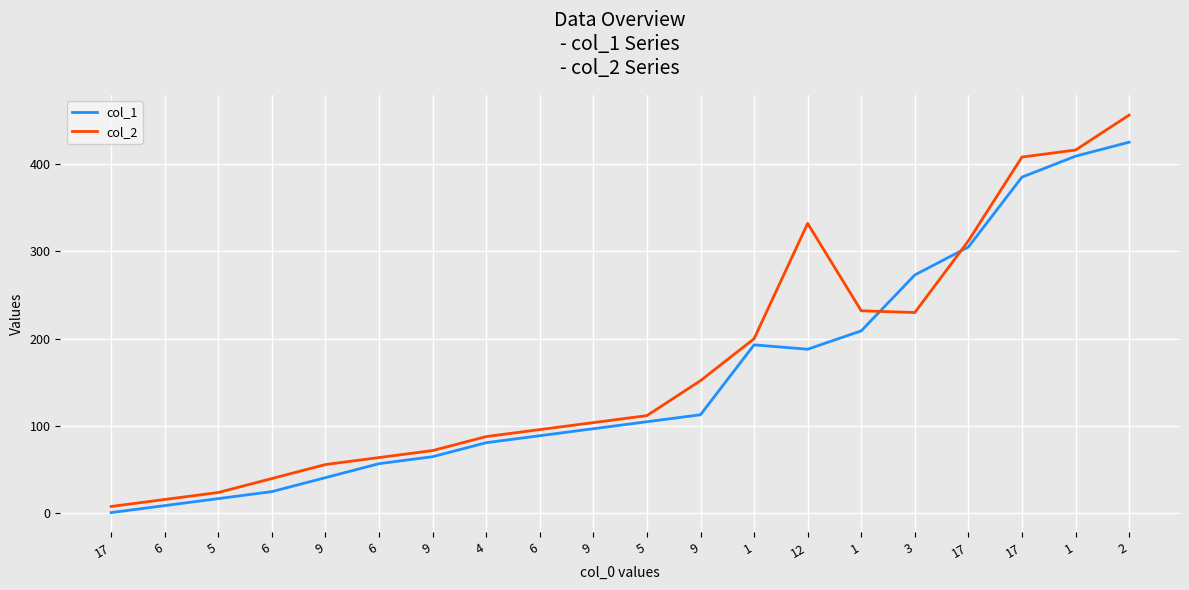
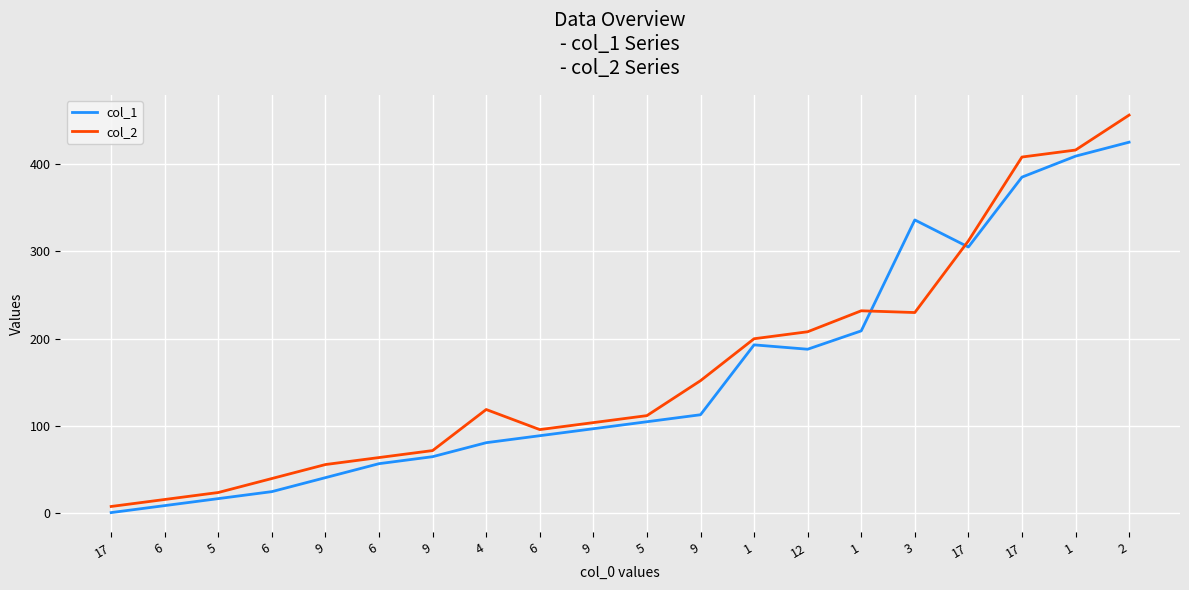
  {
    "col_1": {
      "4": 80,
      "12": 190,
-     "3": 270,
+     "3": 340,
      "2": 430
    },
    "col_2": {
-     "4": 90,
-     "12": 330,
+     "4": 120,
+     "12": 210,
      "3": 230,
      "2": 460
    }
  }
